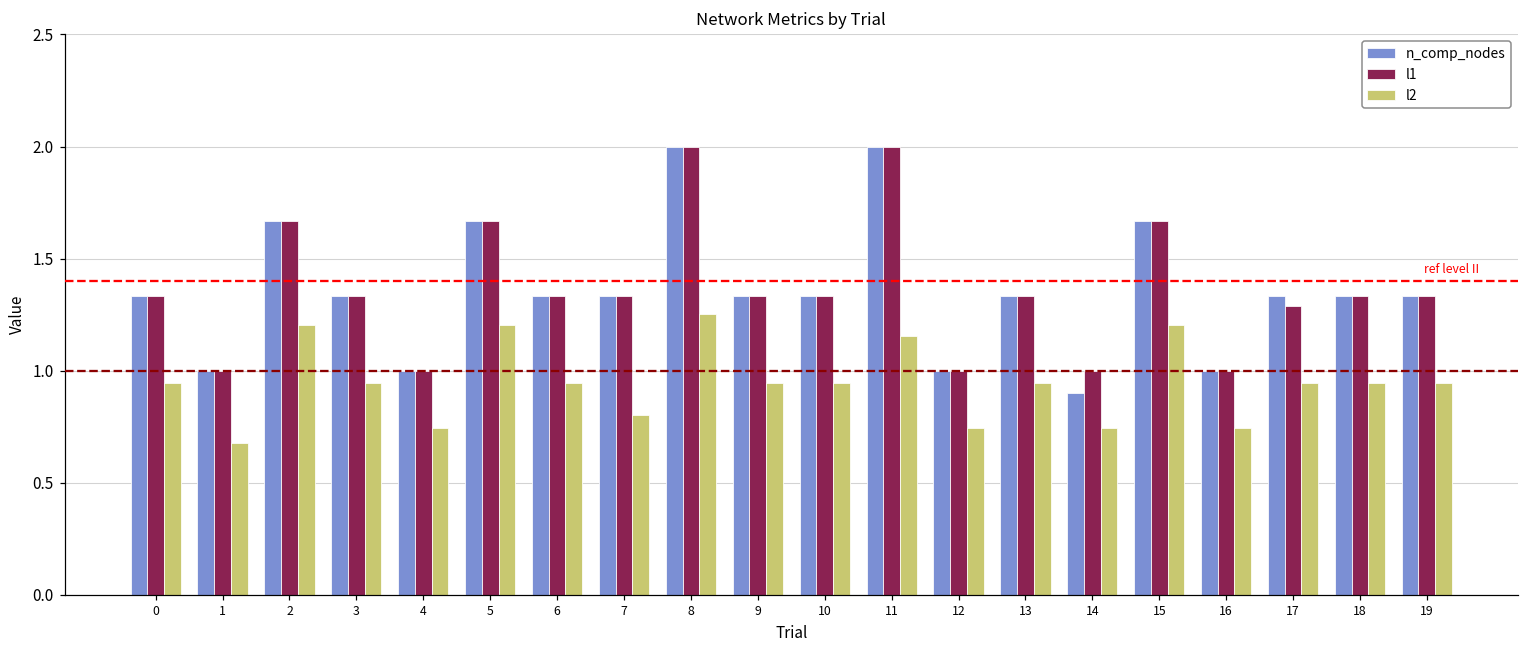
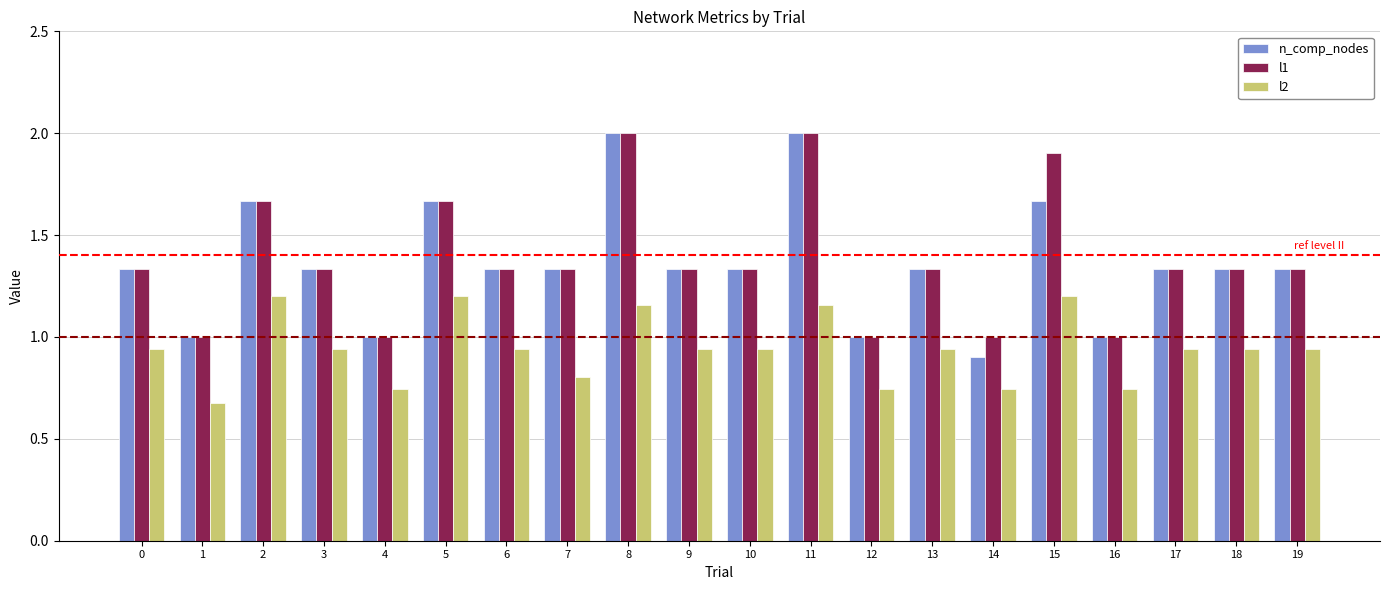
  {
    "n_comp_nodes": {
      "0": 1.33,
      "1": 1.00,
      "2": 1.67,
      "3": 1.33,
      "4": 1.00,
      "5": 1.67,
      "6": 1.33,
      "7": 1.33,
      "8": 2.00,
      "9": 1.33,
      "10": 1.33,
      "11": 2.00,
      "12": 1.00,
      "13": 1.33,
      "14": 0.90,
      "15": 1.67,
      "16": 1.00,
      "17": 1.33,
      "18": 1.33,
      "19": 1.33
    },
    "l1": {
      "0": 1.33,
      "1": 1.00,
      "2": 1.67,
      "3": 1.33,
      "4": 1.00,
      "5": 1.67,
      "6": 1.33,
      "7": 1.33,
      "8": 2.00,
      "9": 1.33,
      "10": 1.33,
      "11": 2.00,
      "12": 1.00,
      "13": 1.33,
      "14": 1.00,
-     "15": 1.67,
+     "15": 1.90,
      "16": 1.00,
-     "17": 1.29,
+     "17": 1.33,
      "18": 1.33,
      "19": 1.33
    },
    "l2": {
      "0": 0.94,
      "1": 0.68,
      "2": 1.20,
      "3": 0.94,
      "4": 0.75,
      "5": 1.20,
      "6": 0.94,
      "7": 0.80,
-     "8": 1.25,
+     "8": 1.15,
      "9": 0.94,
      "10": 0.94,
      "11": 1.15,
      "12": 0.75,
      "13": 0.94,
      "14": 0.75,
      "15": 1.20,
      "16": 0.75,
      "17": 0.94,
      "18": 0.94,
      "19": 0.94
    }
  }
